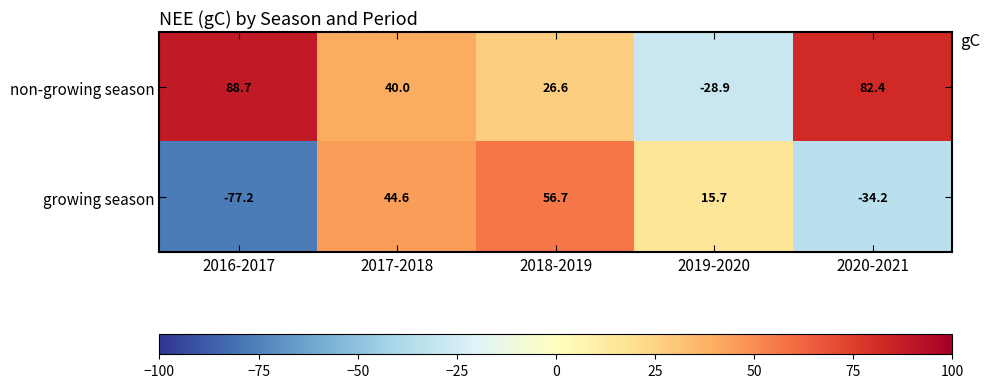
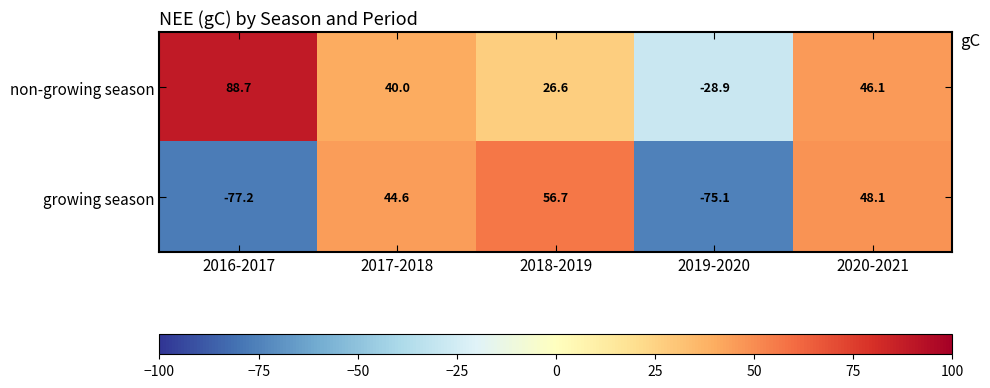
  {
    "non-growing season": {
      "2016-2017": 88.7,
      "2017-2018": 40.0,
      "2018-2019": 26.6,
      "2019-2020": -28.9,
-     "2020-2021": 82.4
+     "2020-2021": 46.1
    },
    "growing season": {
      "2016-2017": -77.2,
      "2017-2018": 44.6,
      "2018-2019": 56.7,
-     "2019-2020": 15.7,
-     "2020-2021": -34.2
+     "2019-2020": -75.1,
+     "2020-2021": 48.1
    }
  }
